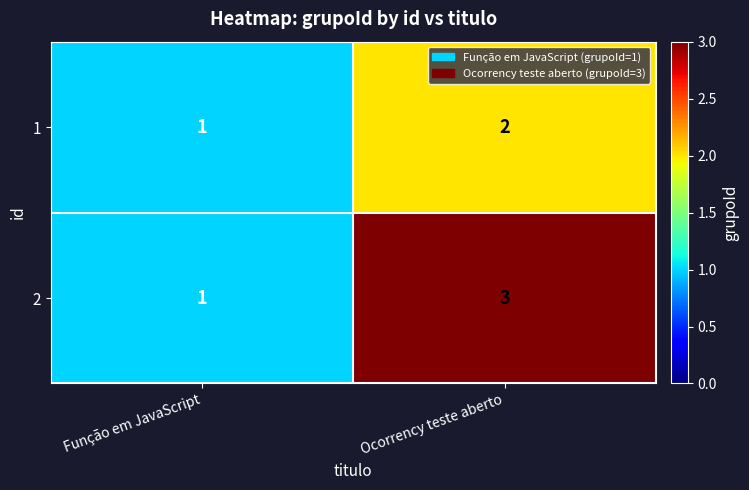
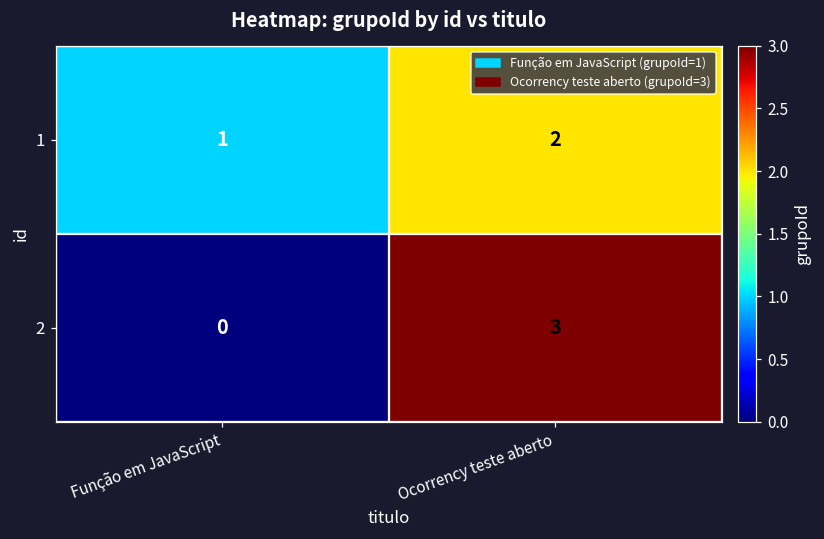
  {
    "1": {
      "Função em JavaScript": 1,
      "Ocorrency teste aberto": 2
    },
    "2": {
-     "Função em JavaScript": 1,
+     "Função em JavaScript": 0,
      "Ocorrency teste aberto": 3
    }
  }
